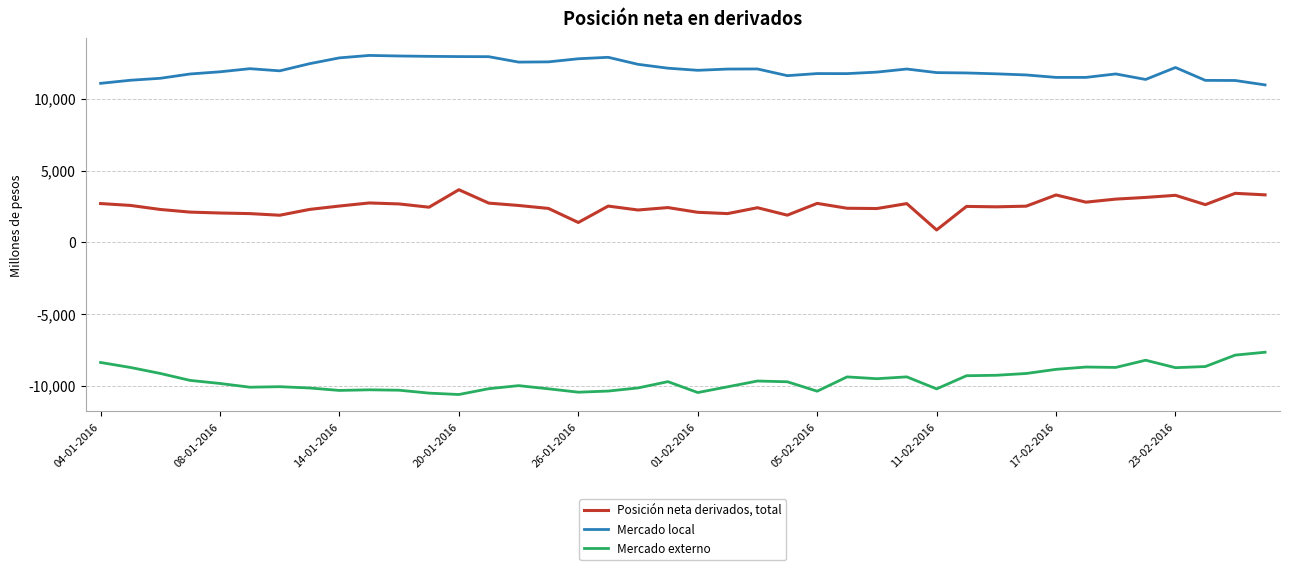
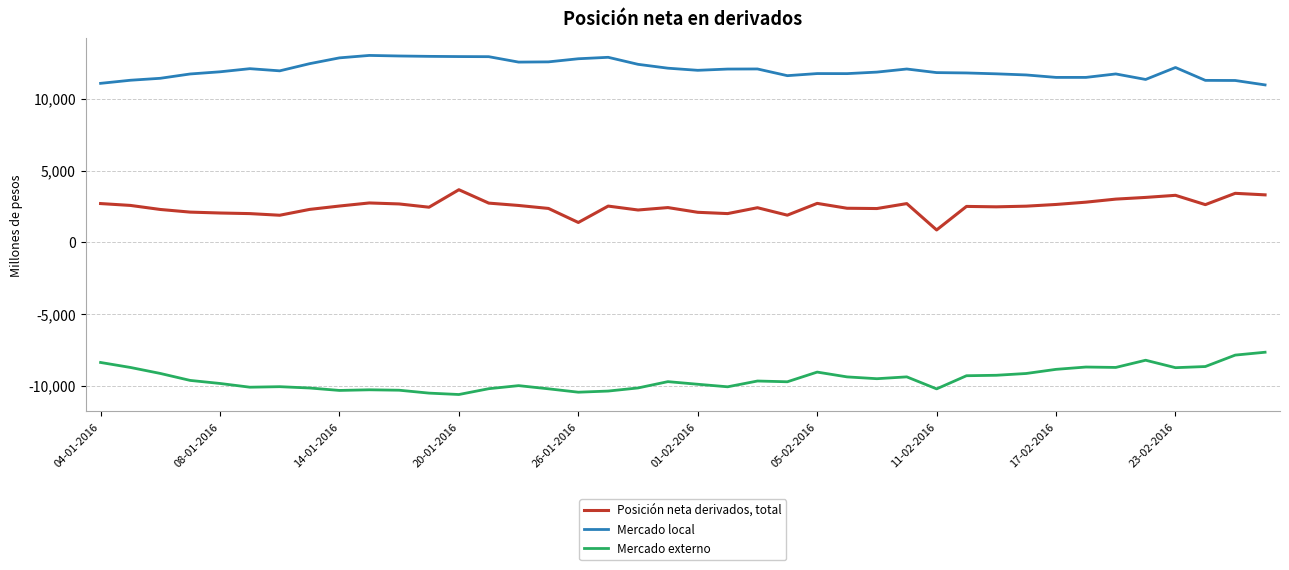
  {
    "Posición neta derivados, total": {
      "04-01-2016": "2,700",
      "08-01-2016": "2,000",
      "14-01-2016": "2,500",
      "20-01-2016": "3,700",
      "26-01-2016": "1,400",
      "01-02-2016": "2,100",
      "05-02-2016": "2,700",
      "11-02-2016": "900",
-     "17-02-2016": "3,300",
+     "17-02-2016": "2,600",
      "23-02-2016": "3,300"
    },
    "Mercado local": {
      "04-01-2016": "11,100",
      "08-01-2016": "11,900",
      "14-01-2016": "12,800",
      "20-01-2016": "12,900",
      "26-01-2016": "12,800",
      "01-02-2016": "12,000",
      "05-02-2016": "11,800",
      "11-02-2016": "11,800",
      "17-02-2016": "11,500",
      "23-02-2016": "12,200"
    },
    "Mercado externo": {
      "04-01-2016": "-8,400",
      "08-01-2016": "-9,800",
      "14-01-2016": "-10,300",
      "20-01-2016": "-10,600",
      "26-01-2016": "-10,400",
-     "01-02-2016": "-10,500",
-     "05-02-2016": "-10,400",
+     "01-02-2016": "-9,900",
+     "05-02-2016": "-9,000",
      "11-02-2016": "-10,200",
      "17-02-2016": "-8,900",
      "23-02-2016": "-8,700"
    }
  }
